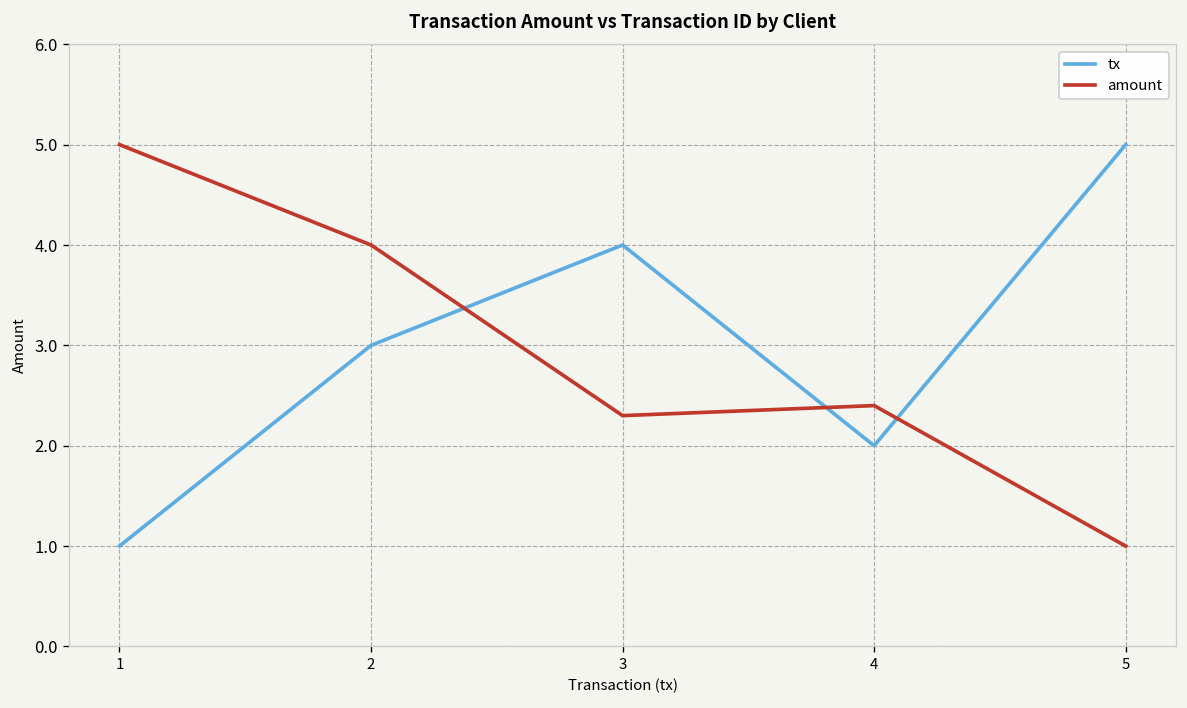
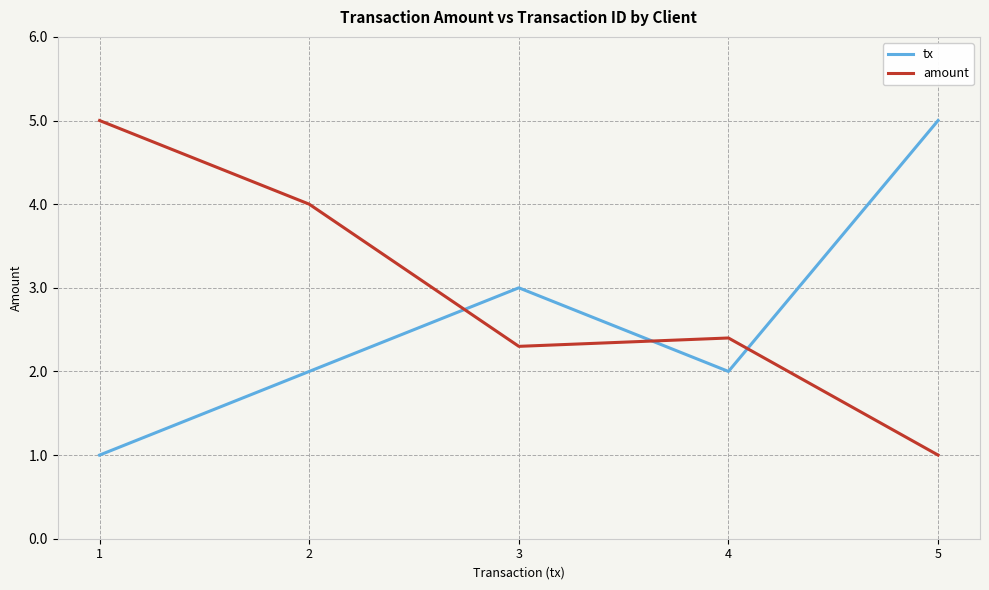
  {
    "tx": {
      "1": 1,
-     "2": 3,
-     "3": 4,
+     "2": 2,
+     "3": 3,
      "4": 2,
      "5": 5
    },
    "amount": {
      "1": 5,
      "2": 4,
      "3": 2.3,
      "4": 2.4,
      "5": 1
    }
  }
